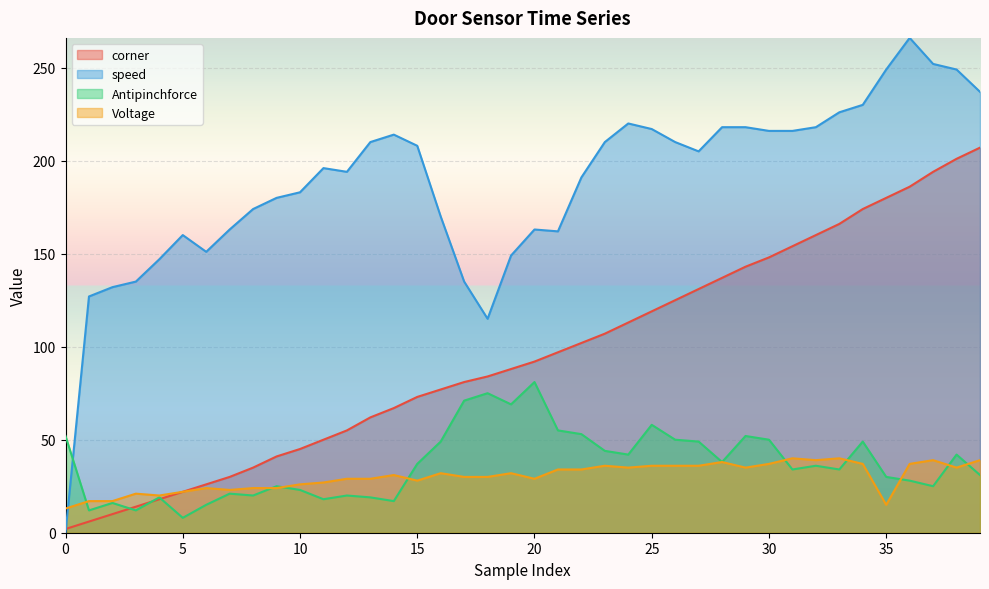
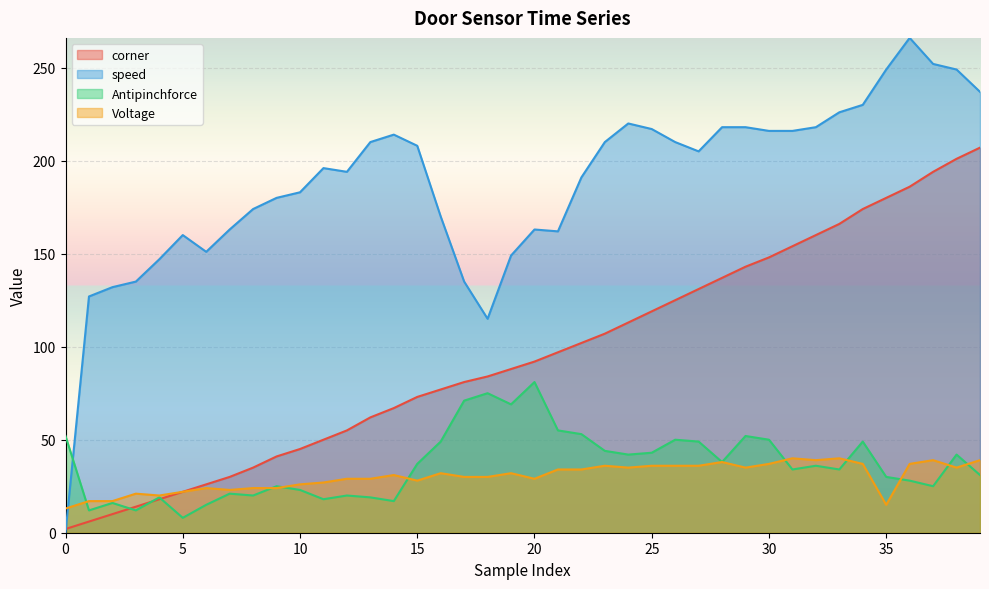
  {
    "corner": {
      "0": 2,
      "10": 45,
      "15": 73,
      "20": 92,
      "25": 119,
      "30": 148,
      "35": 180
    },
    "speed": {
      "0": 0,
      "5": 160,
      "10": 183,
      "15": 208,
      "20": 163,
      "25": 217,
      "30": 216,
      "35": 249
    },
    "Antipinchforce": {
      "0": 52,
      "5": 8,
      "10": 23,
      "15": 37,
      "20": 81,
-     "25": 58,
+     "25": 43,
      "30": 50,
      "35": 30
    },
    "Voltage": {
      "0": 13,
      "10": 26,
      "15": 28,
      "20": 29,
      "25": 36,
      "30": 37,
      "35": 15
    }
  }
